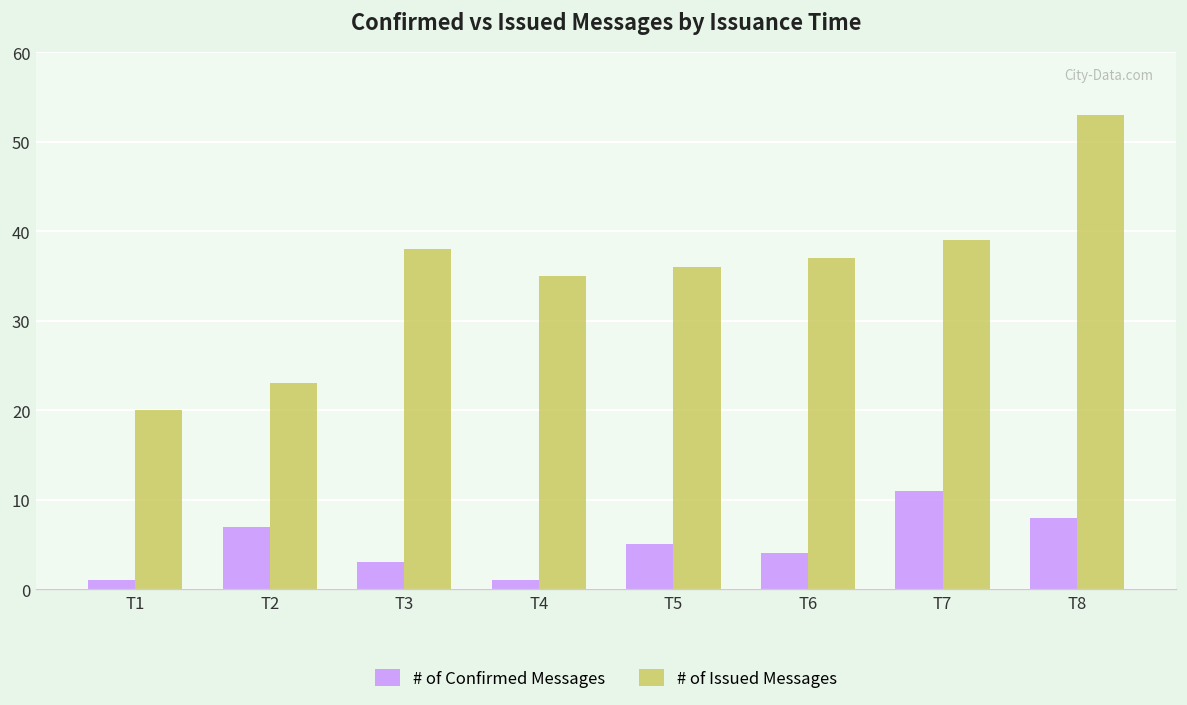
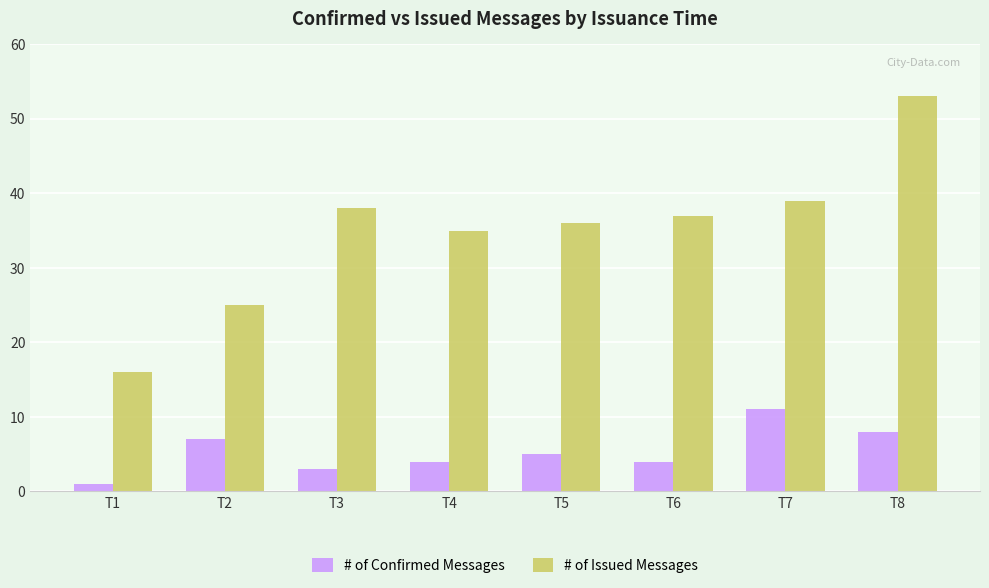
  {
    "# of Confirmed Messages": {
      "T1": 1,
      "T2": 7,
      "T3": 3,
-     "T4": 1,
+     "T4": 4,
      "T5": 5,
      "T6": 4,
      "T7": 11,
      "T8": 8
    },
    "# of Issued Messages": {
-     "T1": 20,
-     "T2": 23,
+     "T1": 16,
+     "T2": 25,
      "T3": 38,
      "T4": 35,
      "T5": 36,
      "T6": 37,
      "T7": 39,
      "T8": 53
    }
  }
